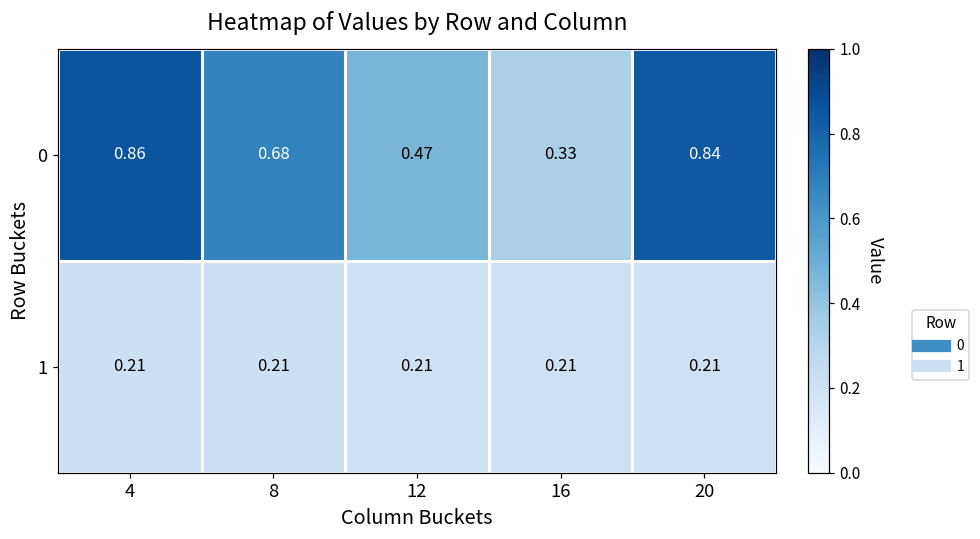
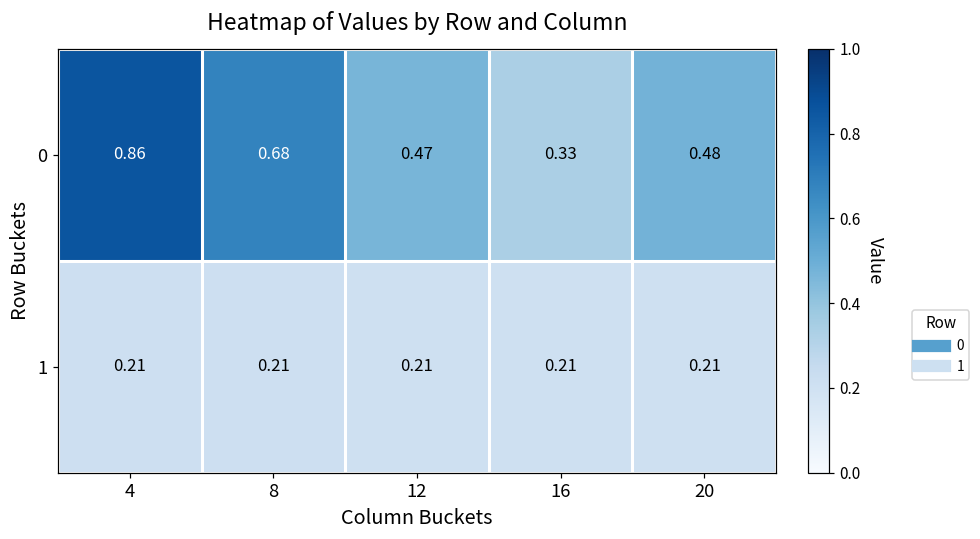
  {
    "0": {
      "4": 0.86,
      "8": 0.68,
      "12": 0.47,
      "16": 0.33,
-     "20": 0.84
+     "20": 0.48
    },
    "1": {
      "4": 0.21,
      "8": 0.21,
      "12": 0.21,
      "16": 0.21,
      "20": 0.21
    }
  }
